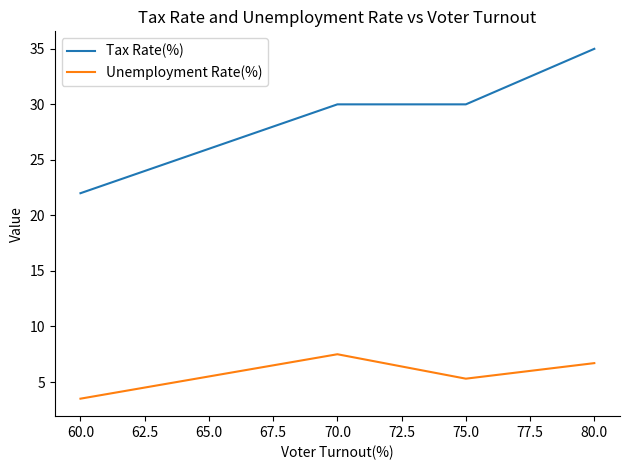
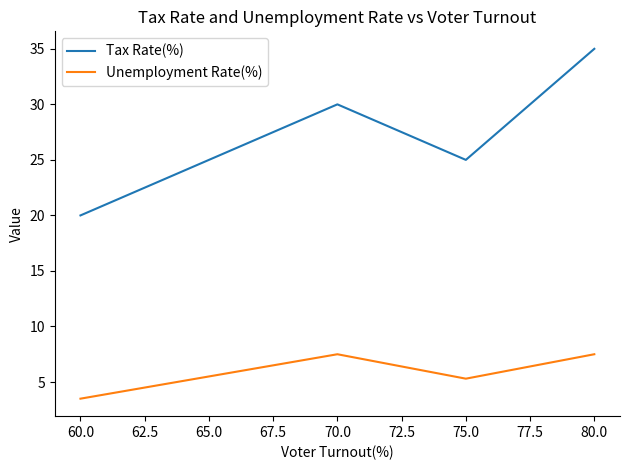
  {
    "Tax Rate(%)": {
-     "60.0": 22,
+     "60.0": 20,
      "70.0": 30,
-     "75.0": 30,
+     "75.0": 25,
      "80.0": 35
    },
    "Unemployment Rate(%)": {
      "60.0": 3.5,
      "70.0": 7.5,
      "75.0": 5.3,
-     "80.0": 6.7
+     "80.0": 7.5
    }
  }
